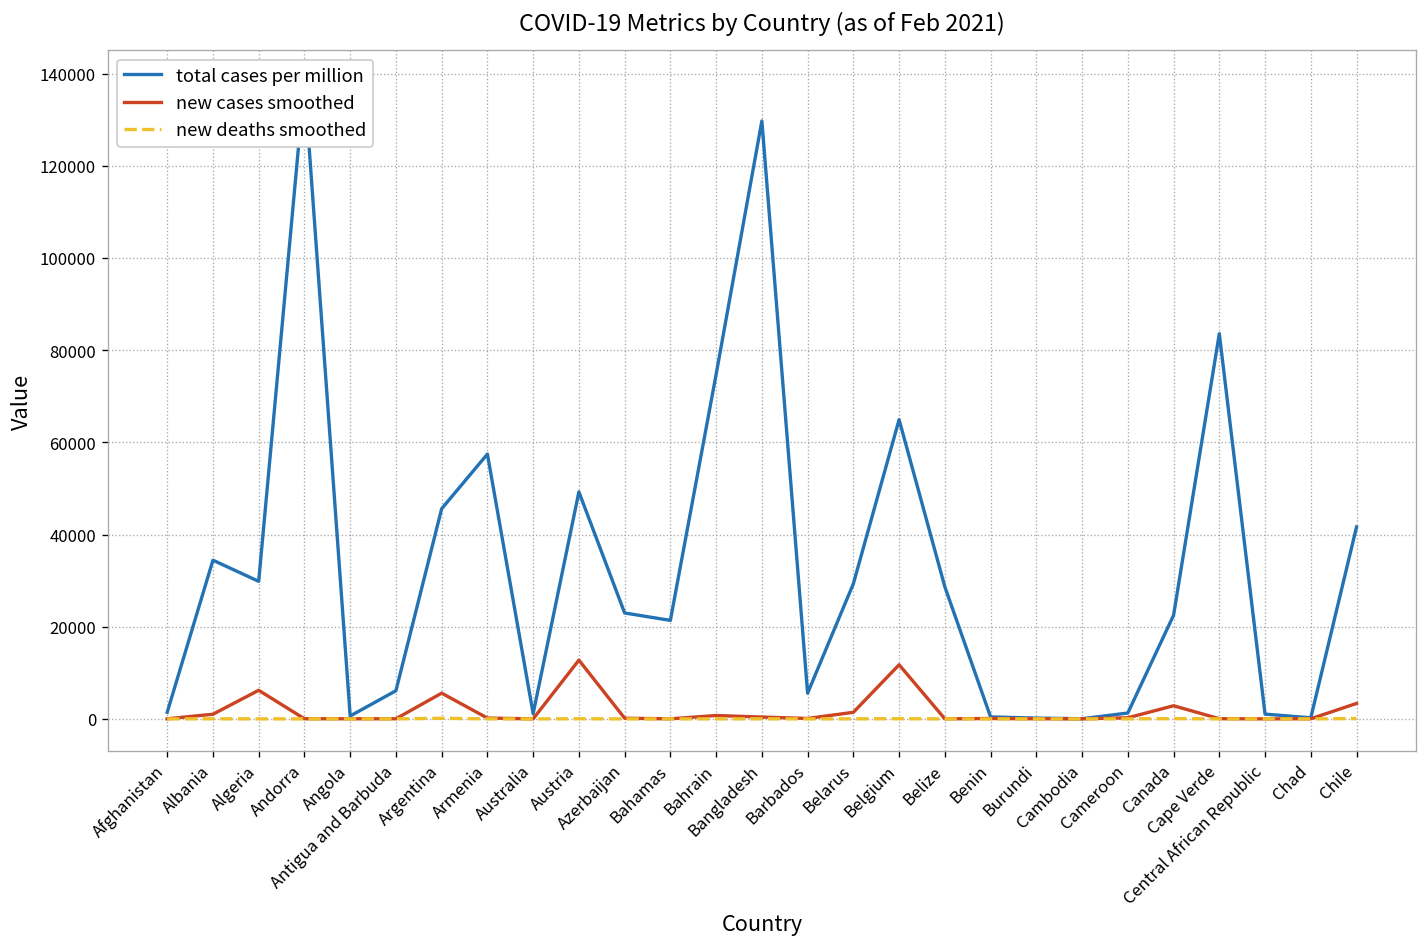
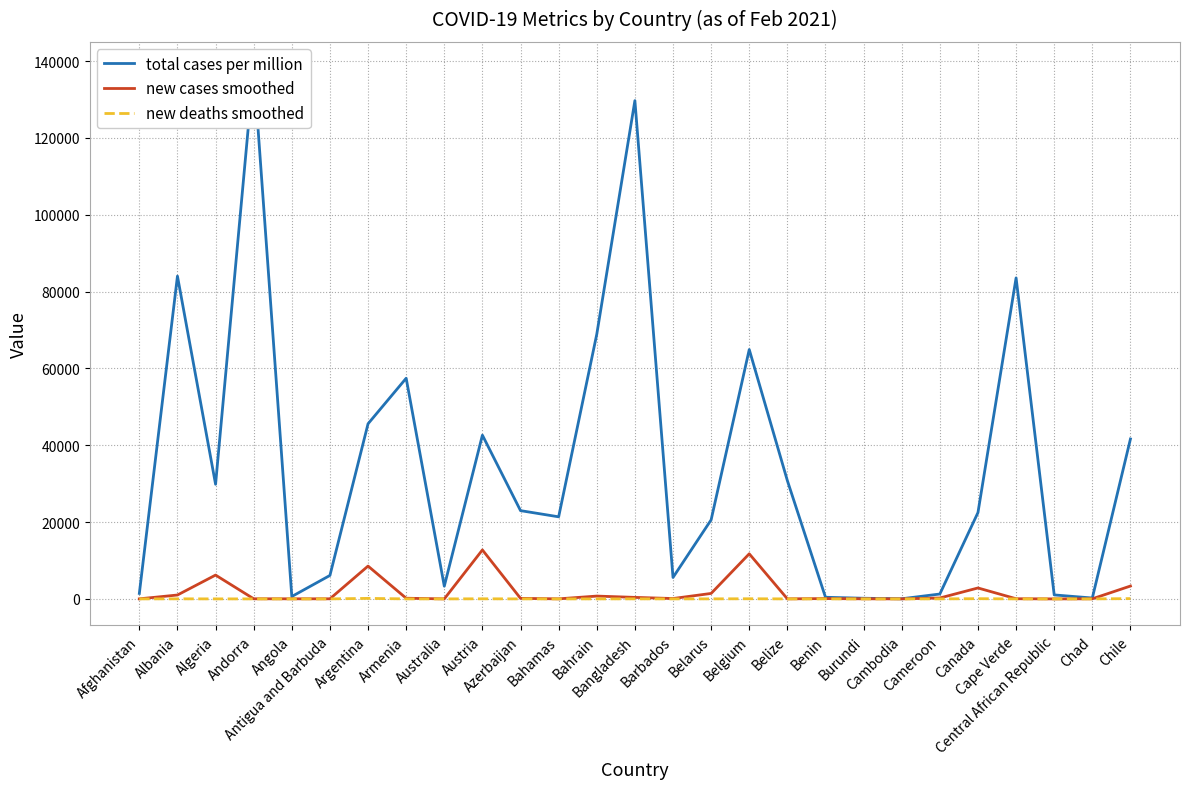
  {
    "total cases per million": {
      "Afghanistan": 1000,
-     "Albania": 34000,
+     "Albania": 84000,
      "Algeria": 30000,
      "Antigua and Barbuda": 6000,
      "Argentina": 46000,
      "Armenia": 57000,
-     "Australia": 1000,
-     "Austria": 49000,
+     "Australia": 3000,
+     "Austria": 43000,
      "Azerbaijan": 23000,
      "Bahamas": 21000,
-     "Bahrain": 75000,
+     "Bahrain": 69000,
      "Bangladesh": 130000,
      "Barbados": 6000,
-     "Belarus": 29000,
+     "Belarus": 21000,
      "Belgium": 65000,
-     "Belize": 29000,
+     "Belize": 31000,
      "Cameroon": 1000,
      "Canada": 22000,
      "Cape Verde": 84000,
      "Central African Republic": 1000,
      "Chile": 42000
    },
    "new cases smoothed": {
      "Albania": 1000,
      "Algeria": 6000,
-     "Argentina": 6000,
+     "Argentina": 9000,
      "Austria": 13000,
      "Bahrain": 1000,
      "Belarus": 1000,
      "Belgium": 12000,
      "Canada": 3000,
      "Chile": 3000
    },
    "new deaths smoothed": {
      "Albania": 0,
      "Algeria": 0,
      "Argentina": 0,
      "Austria": 0,
      "Bahrain": 0,
      "Belarus": 0,
      "Belgium": 0,
      "Canada": 0,
      "Chile": 0
    }
  }
